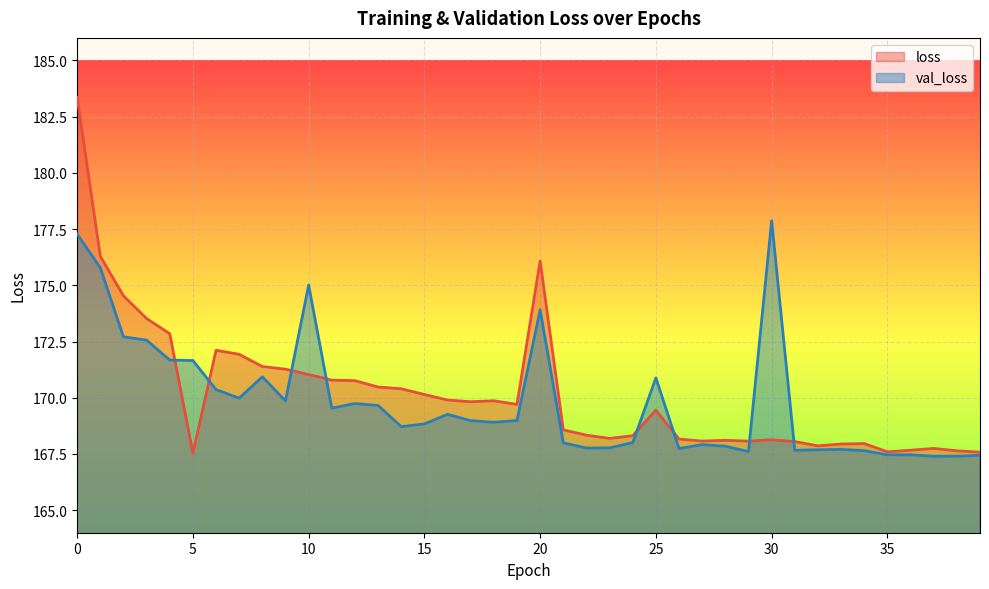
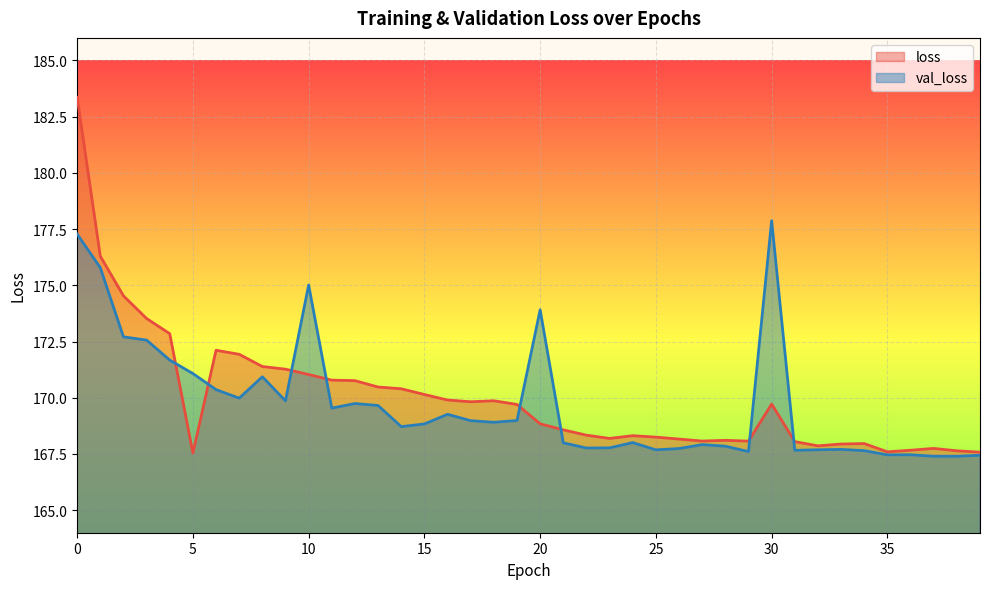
  {
    "loss": {
      "0": 183.4,
      "5": 167.5,
      "10": 171.0,
      "15": 170.1,
-     "20": 176.1,
-     "25": 169.4,
-     "30": 168.1,
+     "20": 168.8,
+     "25": 168.3,
+     "30": 169.7,
      "35": 167.6
    },
    "val_loss": {
      "0": 177.3,
-     "5": 171.7,
+     "5": 171.1,
      "10": 175.0,
      "15": 168.8,
      "20": 173.9,
-     "25": 170.9,
+     "25": 167.7,
      "30": 177.9,
      "35": 167.5
    }
  }
